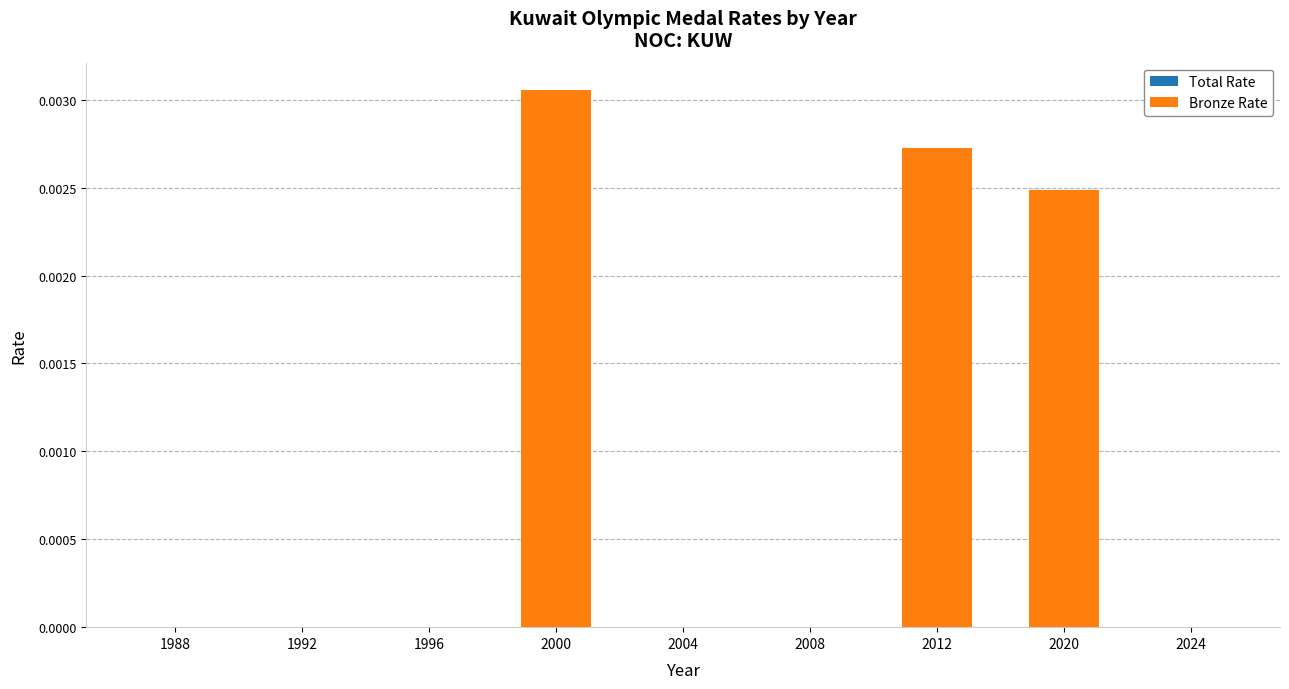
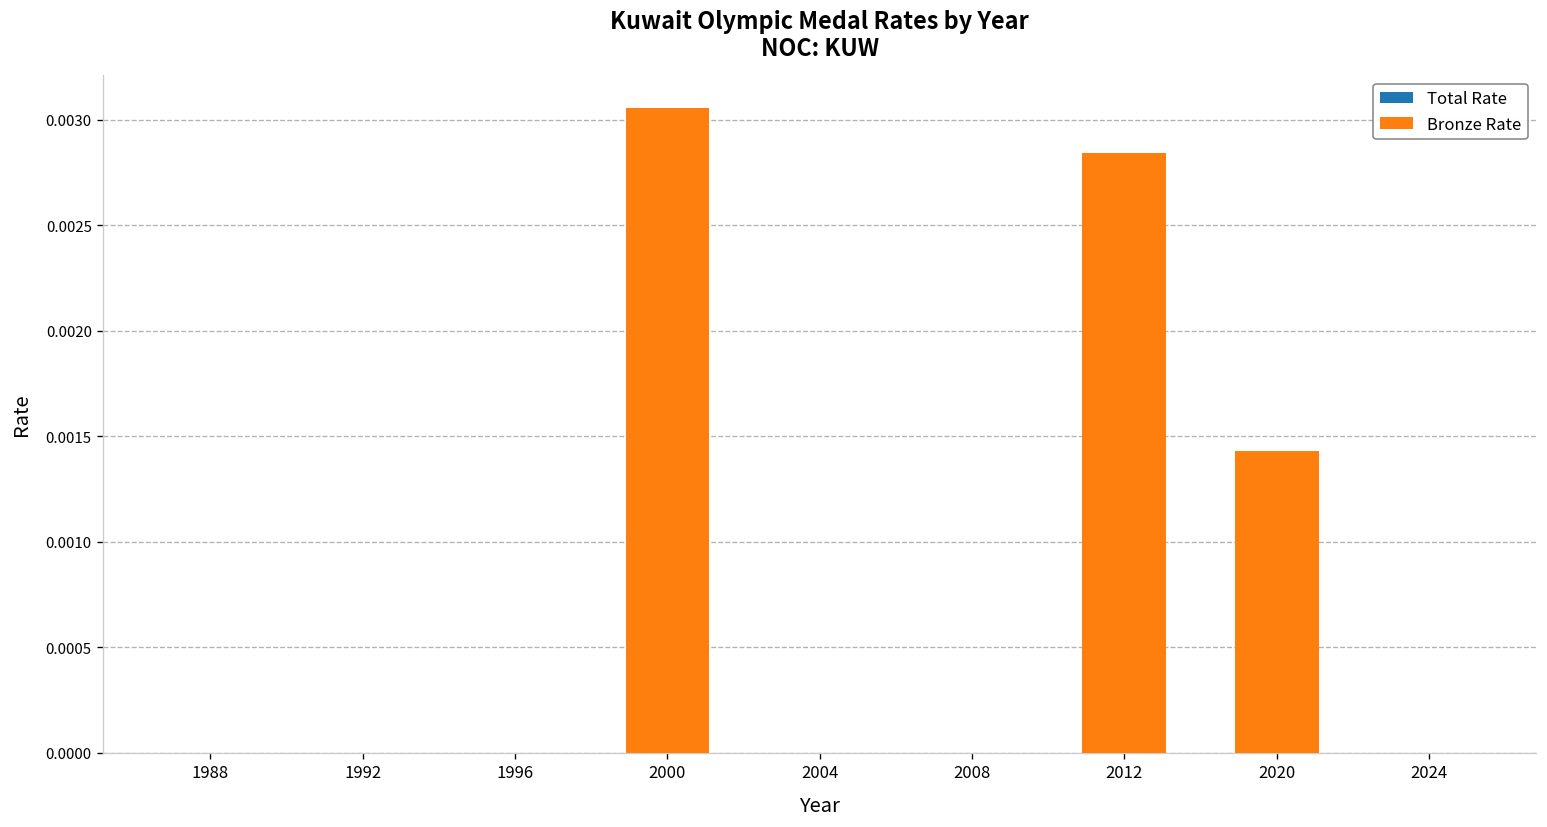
  {
    "Total Rate": {
      "1988": 0.00000,
      "1992": 0.00000,
      "1996": 0.00000,
      "2004": 0.00000,
      "2008": 0.00000,
      "2024": 0.00000
    },
    "Bronze Rate": {
      "1988": 0.00000,
      "1992": 0.00000,
      "1996": 0.00000,
      "2000": 0.00306,
      "2004": 0.00000,
      "2008": 0.00000,
-     "2012": 0.00273,
-     "2020": 0.00249,
+     "2012": 0.00284,
+     "2020": 0.00143,
      "2024": 0.00000
    }
  }
